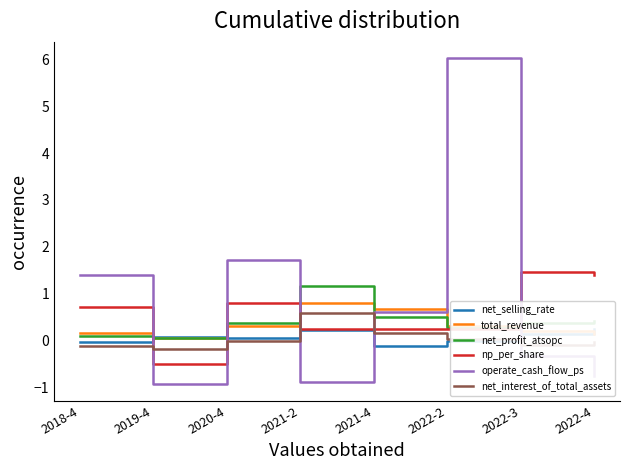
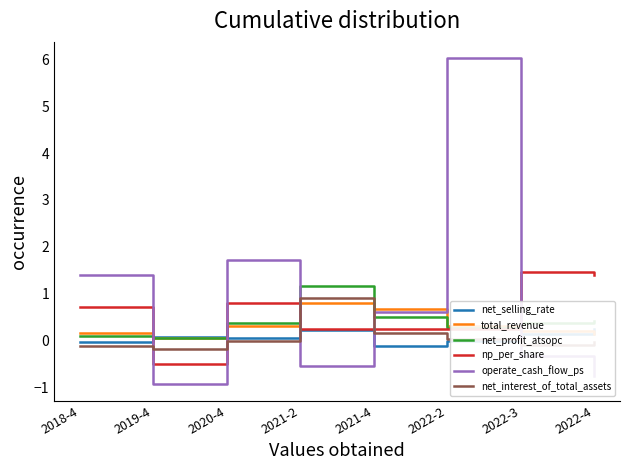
  {
    "net_selling_rate": {
      "2018-4": 0.0,
      "2020-4": 0.1,
      "2021-4": -0.1
    },
    "total_revenue": {
      "2020-4": 0.3,
      "2021-2": 0.8,
      "2021-4": 0.7
    },
    "net_profit_atsopc": {
      "2020-4": 0.4,
      "2021-2": 1.2,
      "2021-4": 0.5
    },
    "np_per_share": {
      "2018-4": 0.7,
      "2019-4": -0.5,
      "2020-4": 0.8,
      "2021-4": 0.2,
      "2022-3": 1.5,
      "2022-4": 1.4
    },
    "operate_cash_flow_ps": {
      "2018-4": 1.4,
      "2019-4": -0.9,
      "2020-4": 1.7,
-     "2021-2": -0.9,
+     "2021-2": -0.6,
      "2021-4": 0.6,
      "2022-2": 6.0
    },
    "net_interest_of_total_assets": {
      "2018-4": -0.1,
      "2019-4": -0.2,
      "2020-4": 0.0,
-     "2021-2": 0.6,
+     "2021-2": 0.9,
      "2021-4": 0.2
    }
  }
